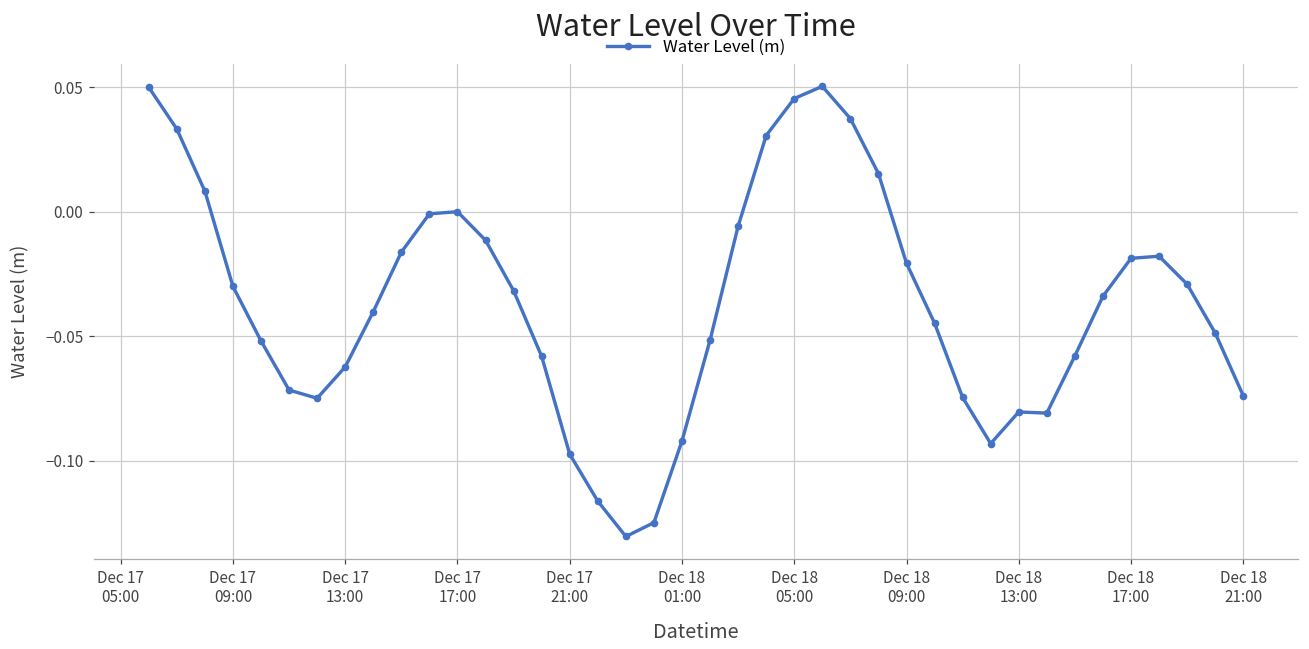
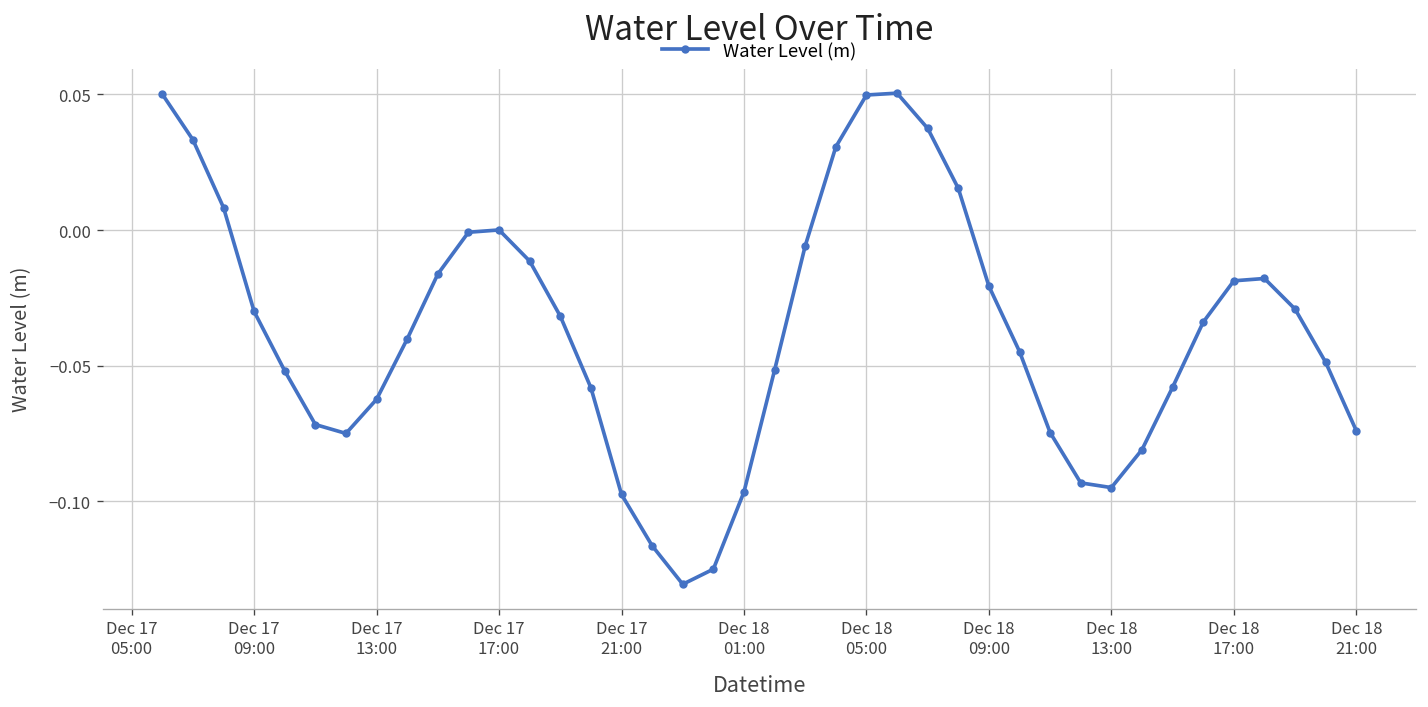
  {
    "Dec 17 09:00": -0.030,
    "Dec 17 13:00": -0.062,
    "Dec 17 17:00": 0.000,
    "Dec 17 21:00": -0.097,
-   "Dec 18 01:00": -0.092,
-   "Dec 18 05:00": 0.046,
+   "Dec 18 01:00": -0.097,
+   "Dec 18 05:00": 0.050,
    "Dec 18 09:00": -0.021,
-   "Dec 18 13:00": -0.080,
+   "Dec 18 13:00": -0.095,
    "Dec 18 17:00": -0.019,
    "Dec 18 21:00": -0.074
  }
